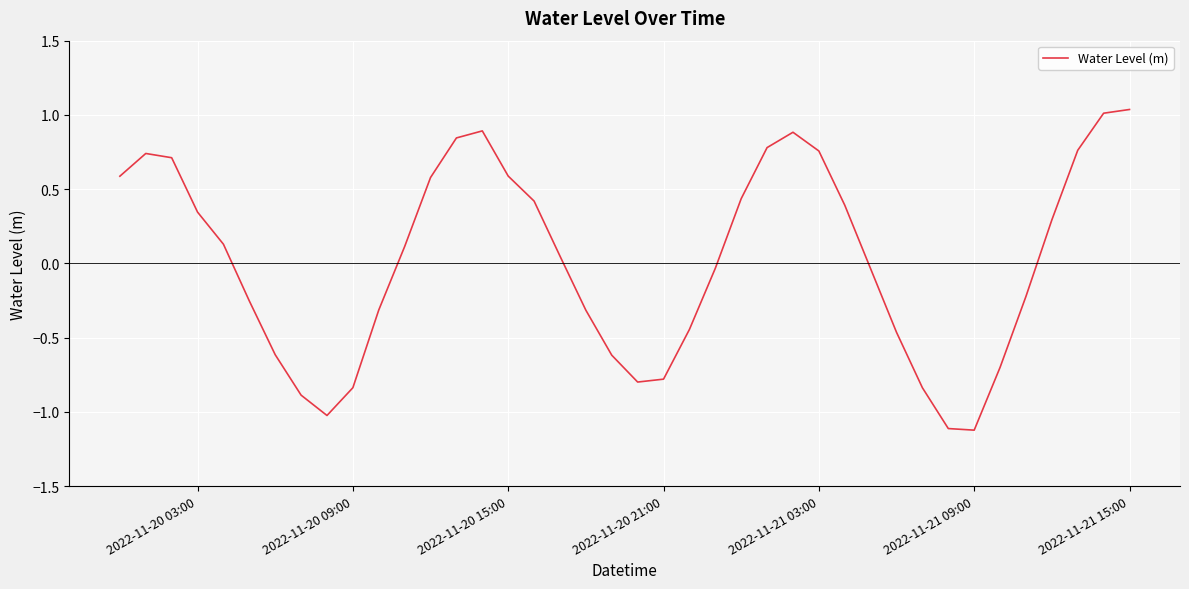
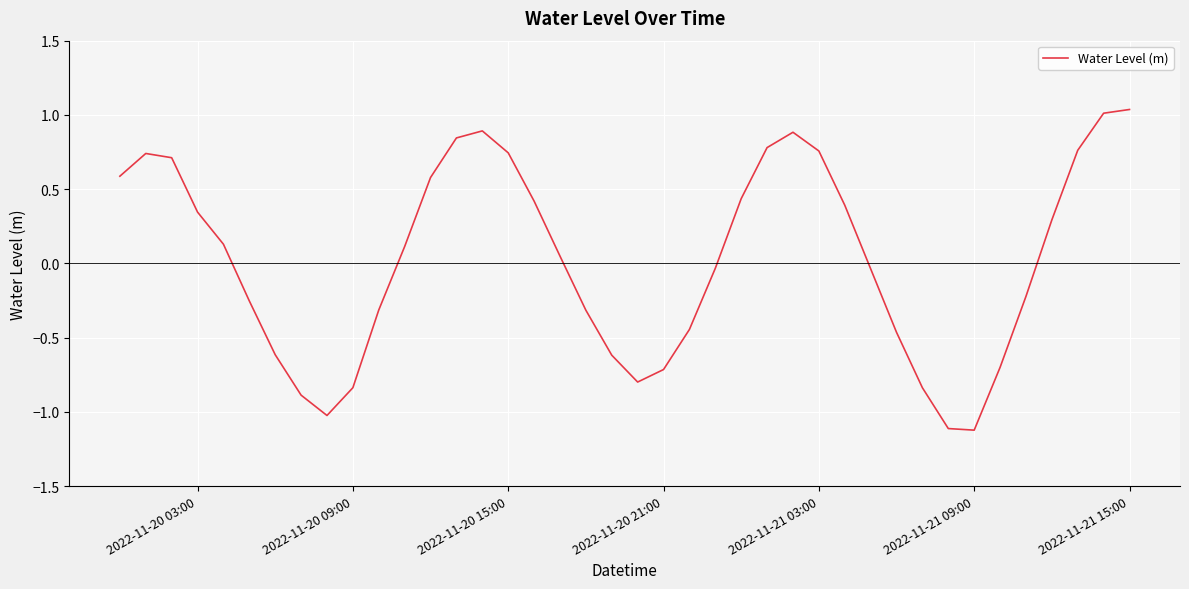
  {
    "2022-11-20 03:00": 0.35,
    "2022-11-20 09:00": -0.84,
-   "2022-11-20 15:00": 0.59,
-   "2022-11-20 21:00": -0.78,
+   "2022-11-20 15:00": 0.74,
+   "2022-11-20 21:00": -0.72,
    "2022-11-21 03:00": 0.76,
    "2022-11-21 09:00": -1.12,
    "2022-11-21 15:00": 1.04
  }
